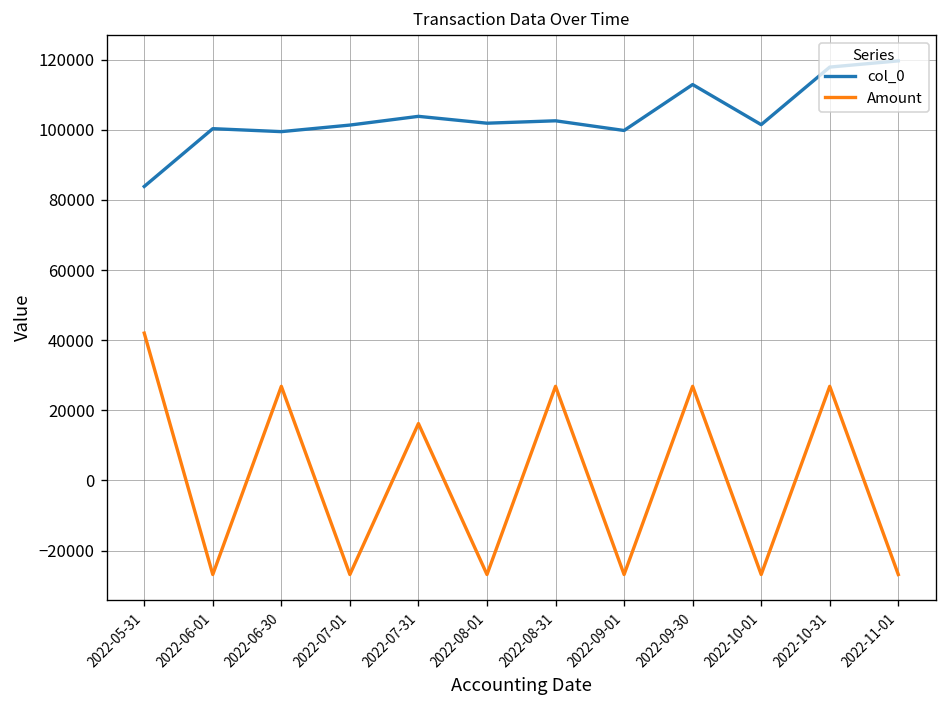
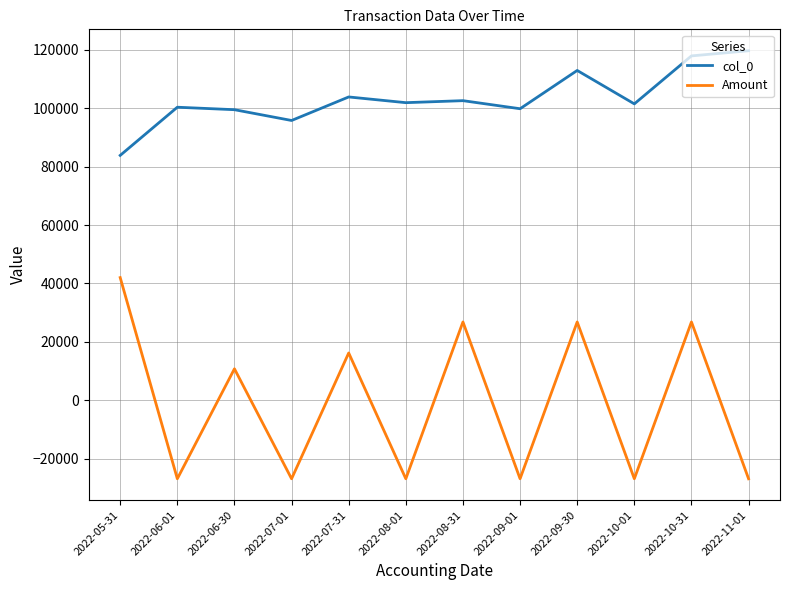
  {
    "col_0": {
      "2022-05-31": 84000,
      "2022-06-01": 100000,
      "2022-06-30": 99000,
-     "2022-07-01": 101000,
+     "2022-07-01": 96000,
      "2022-07-31": 104000,
      "2022-08-01": 102000,
      "2022-08-31": 103000,
      "2022-09-01": 100000,
      "2022-09-30": 113000,
      "2022-10-01": 101000
    },
    "Amount": {
      "2022-05-31": 42000,
      "2022-06-01": -27000,
-     "2022-06-30": 27000,
+     "2022-06-30": 11000,
      "2022-07-01": -27000,
      "2022-07-31": 16000,
      "2022-08-01": -27000,
      "2022-08-31": 27000,
      "2022-09-01": -27000,
      "2022-09-30": 27000,
      "2022-10-01": -27000,
      "2022-10-31": 27000,
      "2022-11-01": -27000
    }
  }
